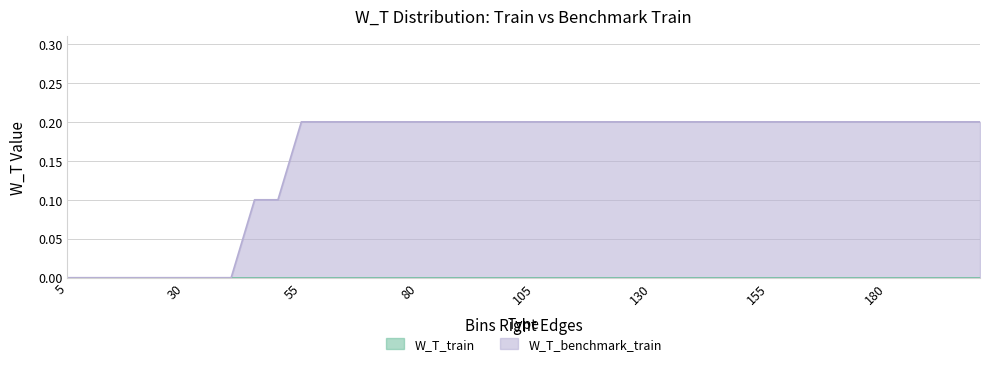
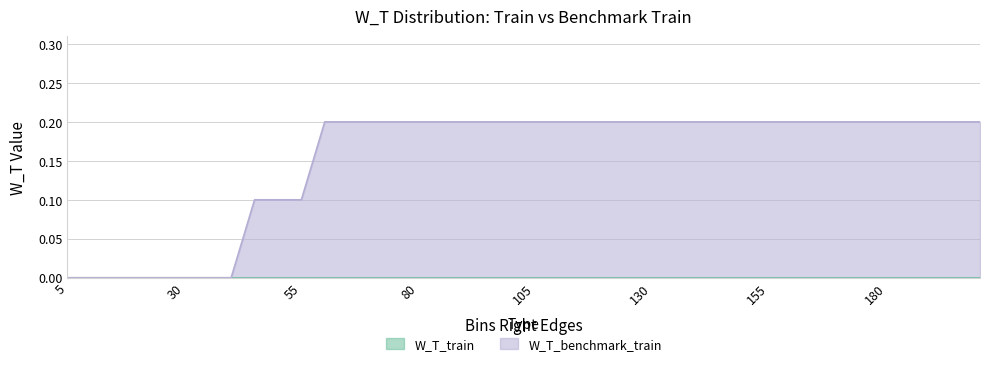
  {
    "W_T_train": {
      "55": 0.0,
      "80": 0.0,
      "105": 0.0,
      "130": 0.0,
      "155": 0.0,
      "180": 0.0
    },
    "W_T_benchmark_train": {
-     "55": 0.2,
+     "55": 0.1,
      "80": 0.2,
      "105": 0.2,
      "130": 0.2,
      "155": 0.2,
      "180": 0.2
    }
  }
